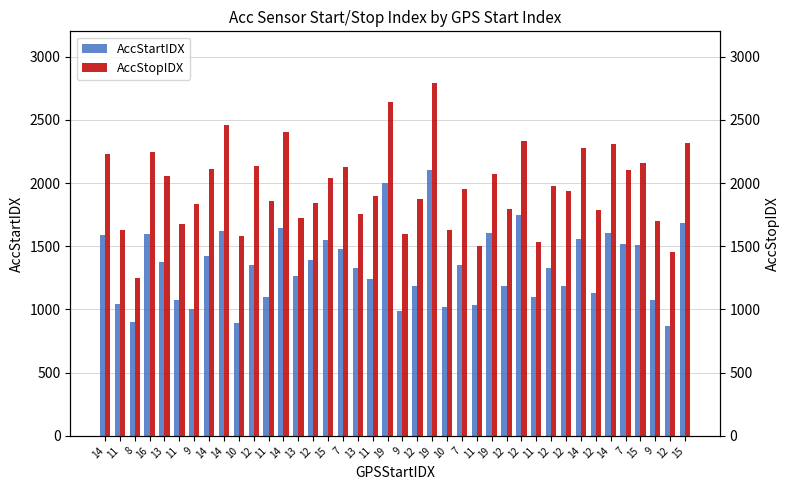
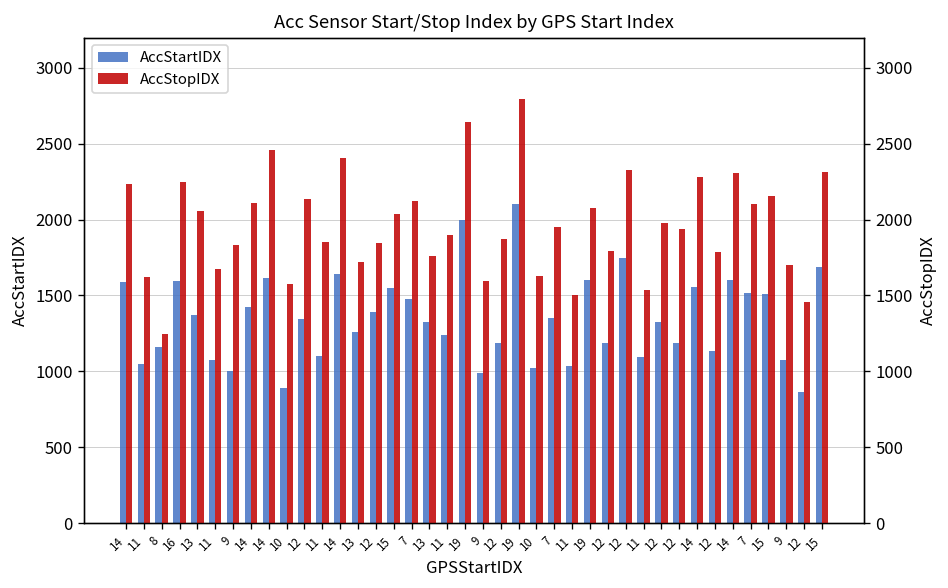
  {
    "AccStartIDX": {
-     "8": 900,
+     "8": 1160,
      "16": 1600
    },
    "AccStopIDX": {
      "8": 1250,
      "16": 2250
    }
  }
